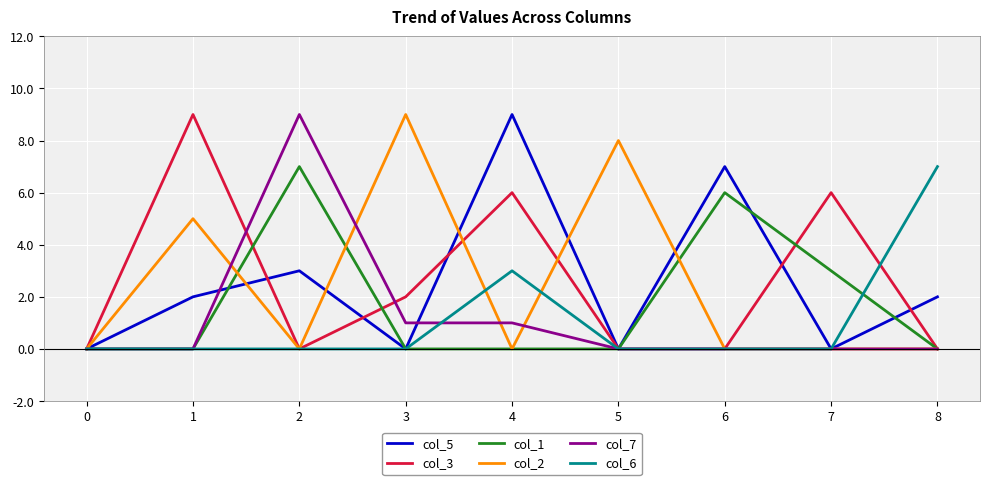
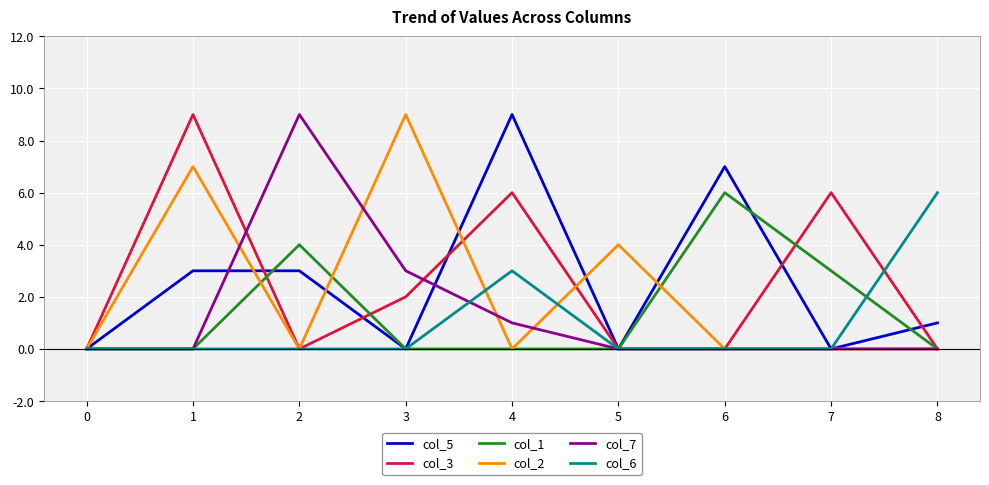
  {
    "col_5": {
-     "1": 2,
+     "1": 3,
      "2": 3,
      "4": 9,
      "6": 7,
-     "8": 2
+     "8": 1
    },
    "col_3": {
      "1": 9,
      "3": 2,
      "4": 6,
      "7": 6
    },
    "col_1": {
-     "2": 7,
+     "2": 4,
      "6": 6,
      "7": 3
    },
    "col_2": {
-     "1": 5,
+     "1": 7,
      "3": 9,
-     "5": 8
+     "5": 4
    },
    "col_7": {
      "2": 9,
-     "3": 1,
+     "3": 3,
      "4": 1
    },
    "col_6": {
      "4": 3,
-     "8": 7
+     "8": 6
    }
  }
